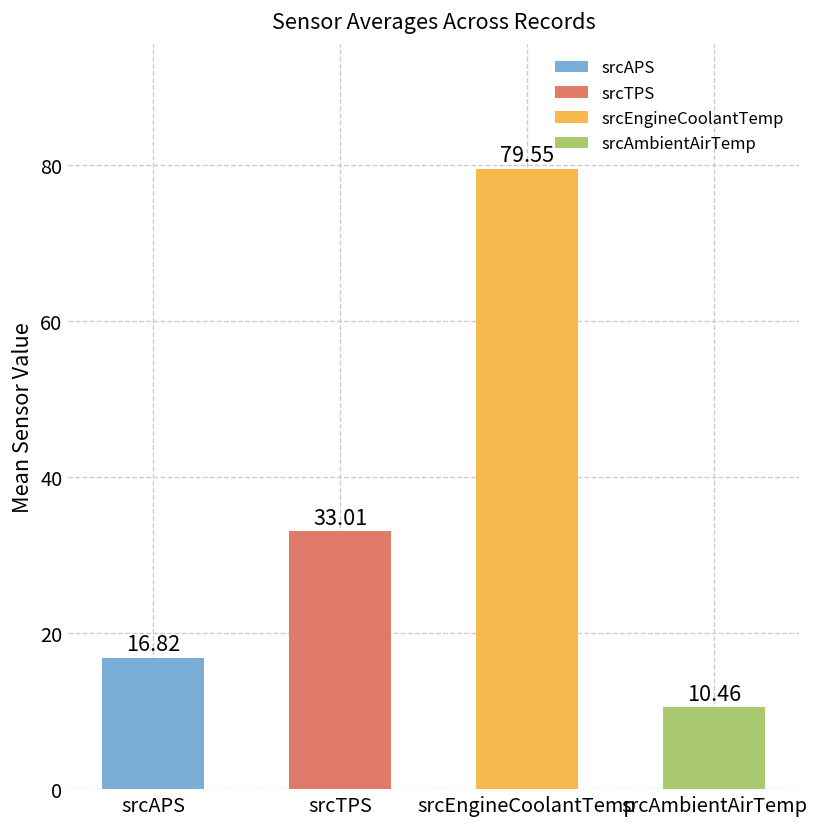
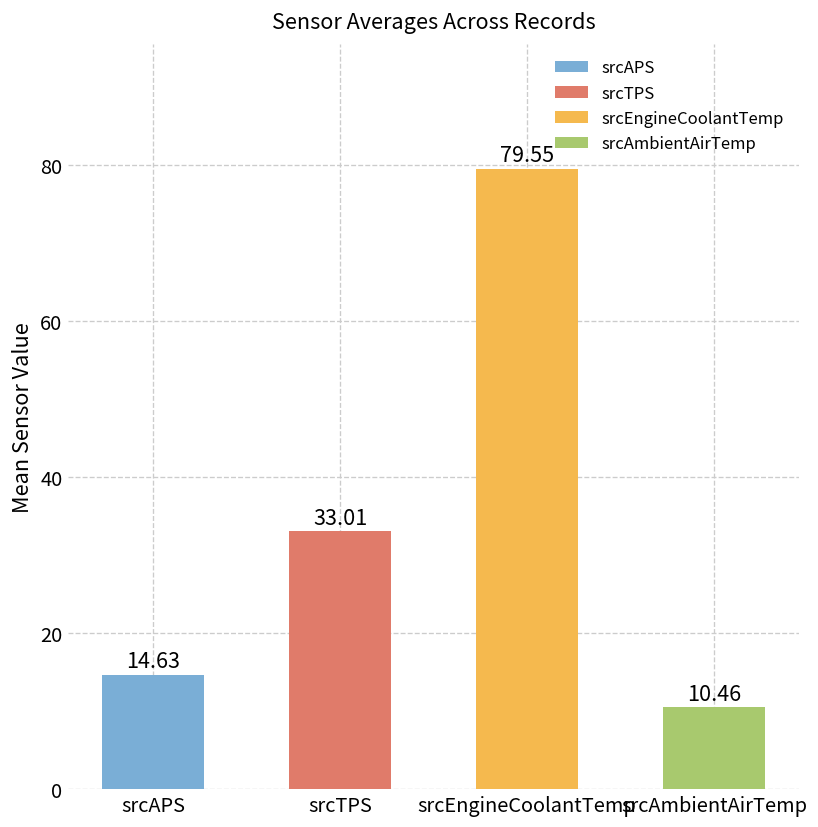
  {
-   "srcAPS": 16.82,
+   "srcAPS": 14.63,
    "srcTPS": 33.01,
    "srcEngineCoolantTemp": 79.55,
    "srcAmbientAirTemp": 10.46
  }
